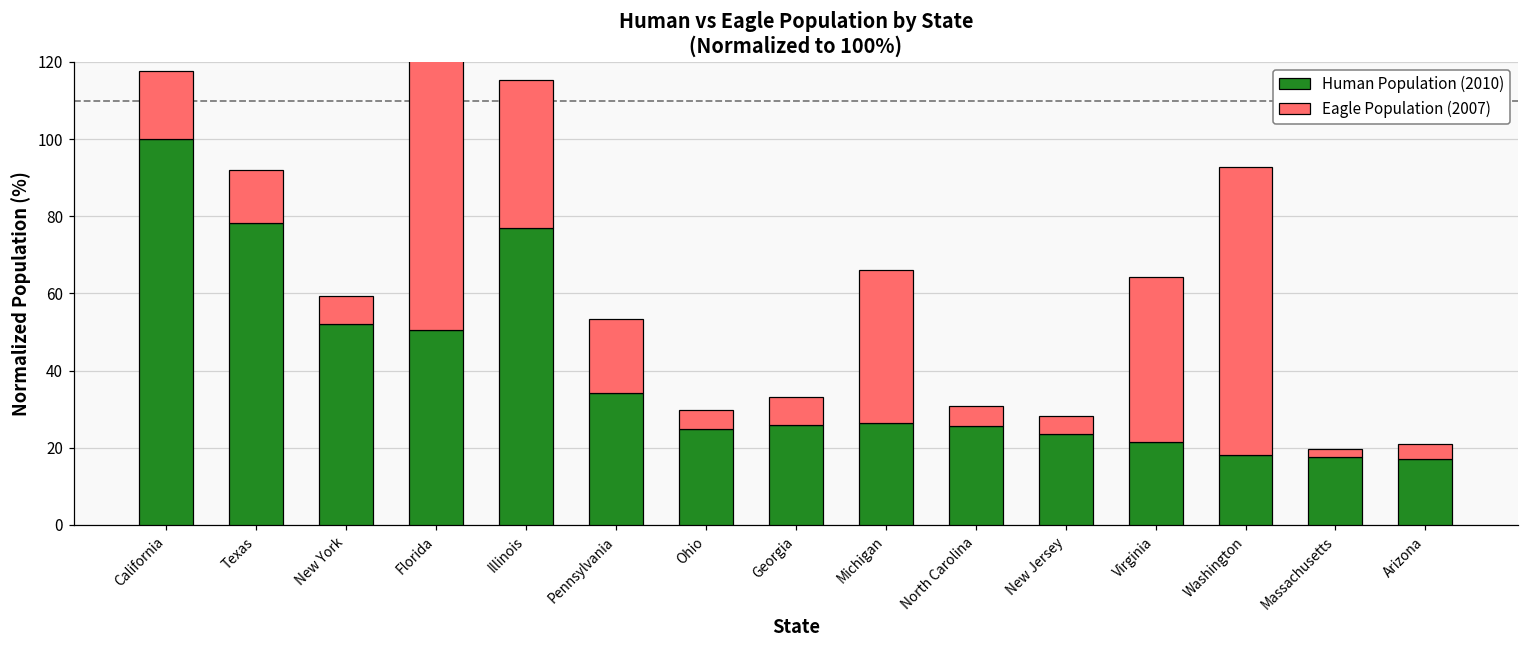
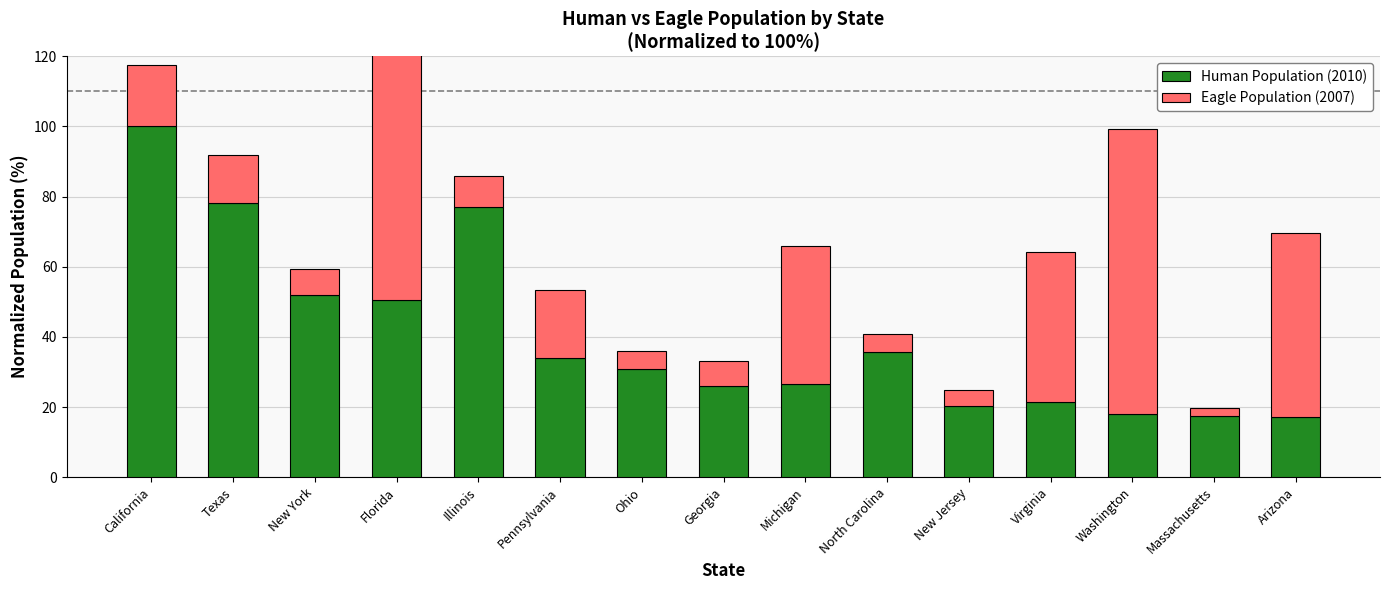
  {
    "Human Population (2010)": {
      "California": 100,
      "Texas": 78,
      "New York": 52,
      "Florida": 50,
      "Illinois": 77,
      "Pennsylvania": 34,
-     "Ohio": 25,
+     "Ohio": 31,
      "Georgia": 26,
      "Michigan": 27,
-     "North Carolina": 26,
-     "New Jersey": 24,
+     "North Carolina": 36,
+     "New Jersey": 20,
      "Virginia": 21,
      "Washington": 18,
      "Massachusetts": 18,
      "Arizona": 17
    },
    "Eagle Population (2007)": {
      "California": 18,
      "Texas": 14,
      "New York": 7,
-     "Illinois": 38,
+     "Illinois": 9,
      "Pennsylvania": 19,
      "Ohio": 5,
      "Georgia": 7,
      "Michigan": 39,
      "North Carolina": 5,
      "New Jersey": 5,
      "Virginia": 43,
-     "Washington": 75,
+     "Washington": 81,
      "Massachusetts": 2,
-     "Arizona": 4
+     "Arizona": 52
    }
  }
